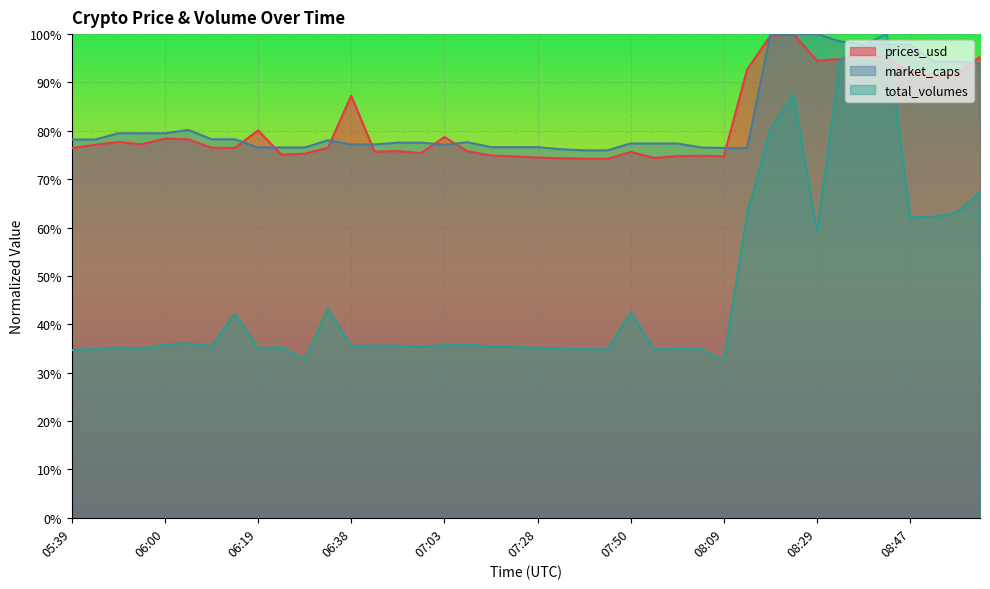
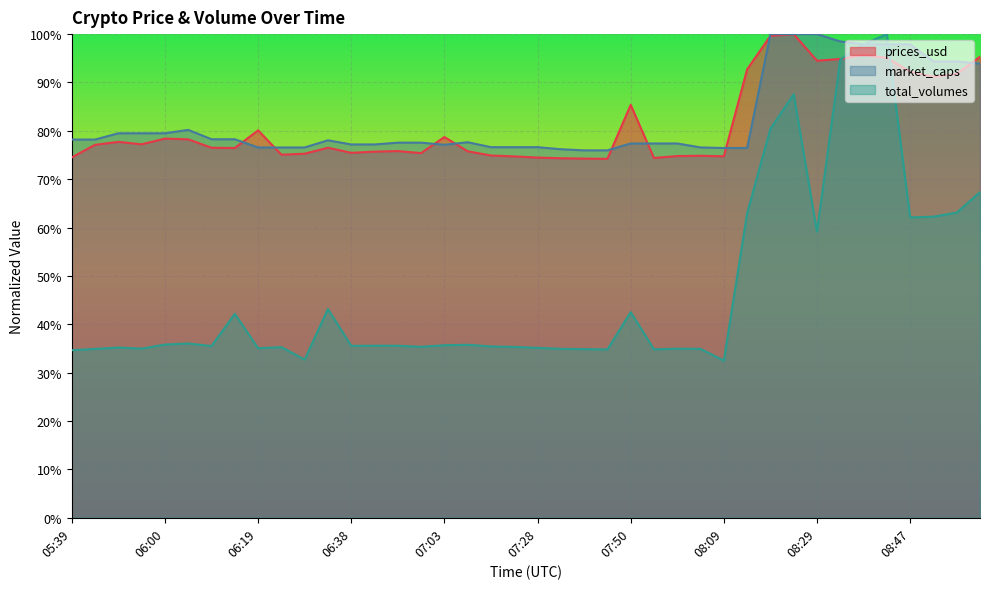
  {
    "prices_usd": {
-     "05:39": "76%",
+     "05:39": "75%",
      "06:00": "78%",
      "06:19": "80%",
-     "06:38": "87%",
+     "06:38": "75%",
      "07:03": "79%",
      "07:28": "74%",
-     "07:50": "76%",
+     "07:50": "85%",
      "08:09": "75%",
      "08:29": "95%"
    }
  }
